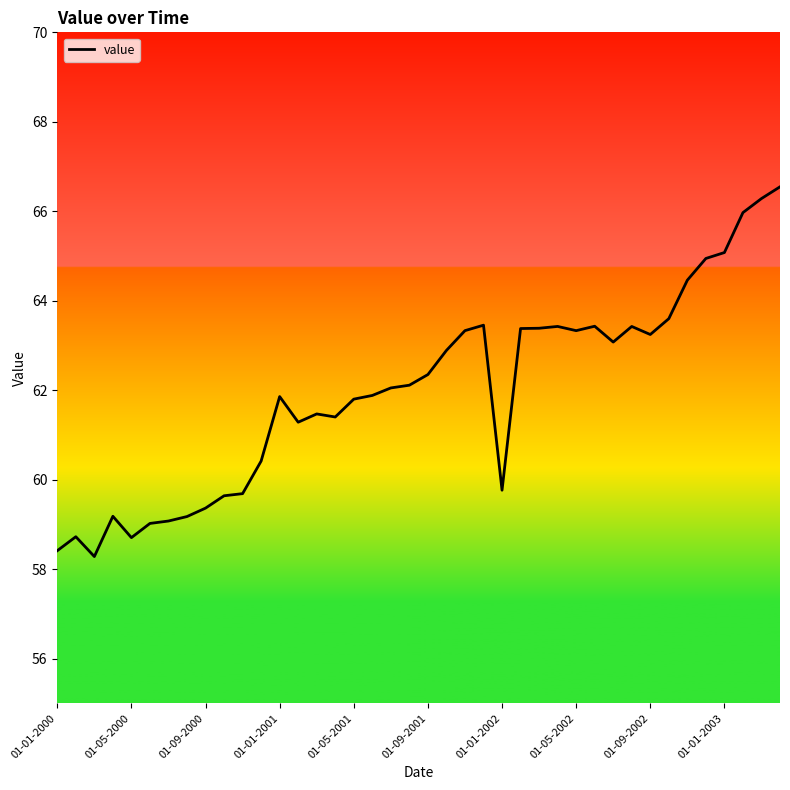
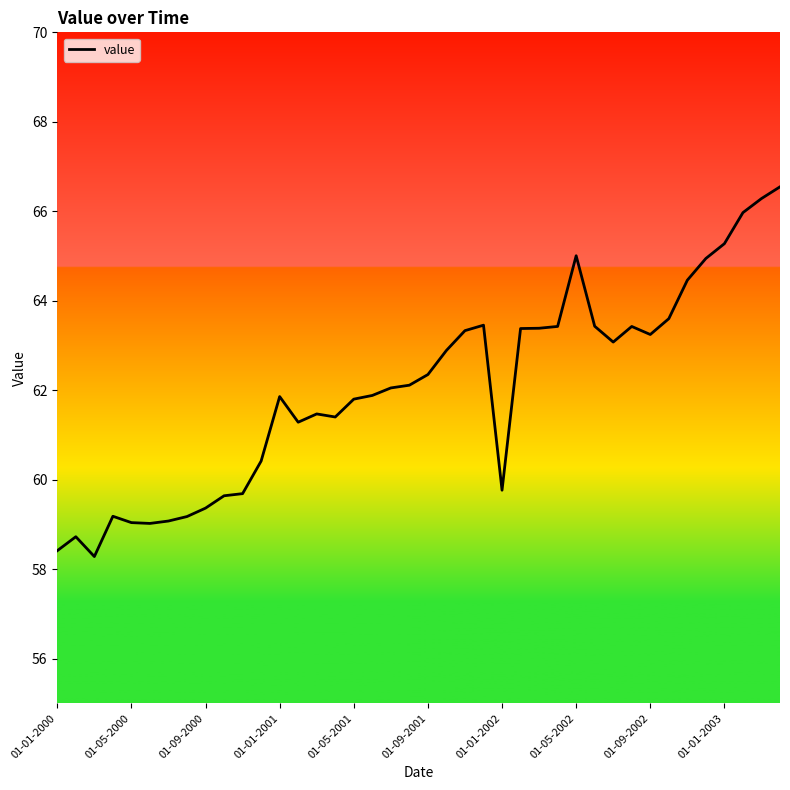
  {
    "01-01-2000": 58.4,
-   "01-05-2000": 58.7,
+   "01-05-2000": 59.0,
    "01-09-2000": 59.4,
    "01-01-2001": 61.9,
    "01-05-2001": 61.8,
    "01-09-2001": 62.3,
    "01-01-2002": 59.8,
-   "01-05-2002": 63.3,
+   "01-05-2002": 65.0,
    "01-09-2002": 63.2,
-   "01-01-2003": 65.1
+   "01-01-2003": 65.3
  }
